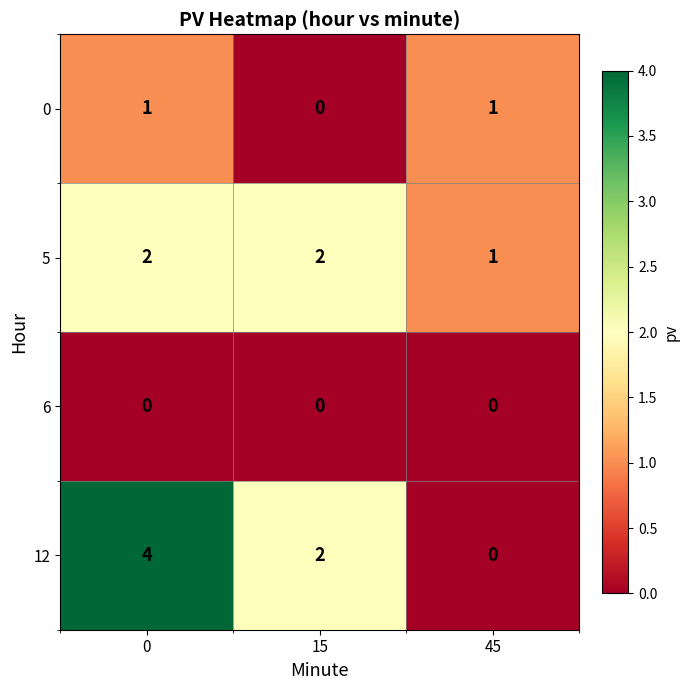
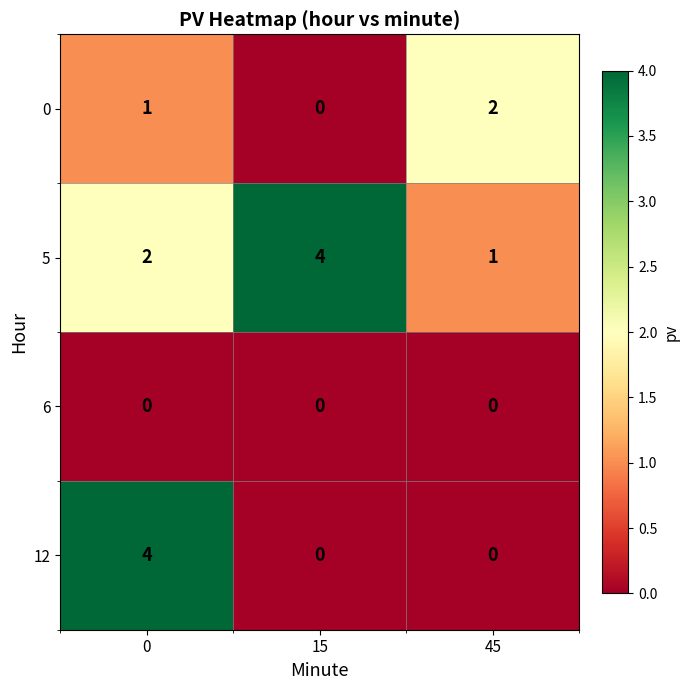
  {
    "0": {
      "0": 1,
      "15": 0,
-     "45": 1
+     "45": 2
    },
    "5": {
      "0": 2,
-     "15": 2,
+     "15": 4,
      "45": 1
    },
    "6": {
      "0": 0,
      "15": 0,
      "45": 0
    },
    "12": {
      "0": 4,
-     "15": 2,
+     "15": 0,
      "45": 0
    }
  }
